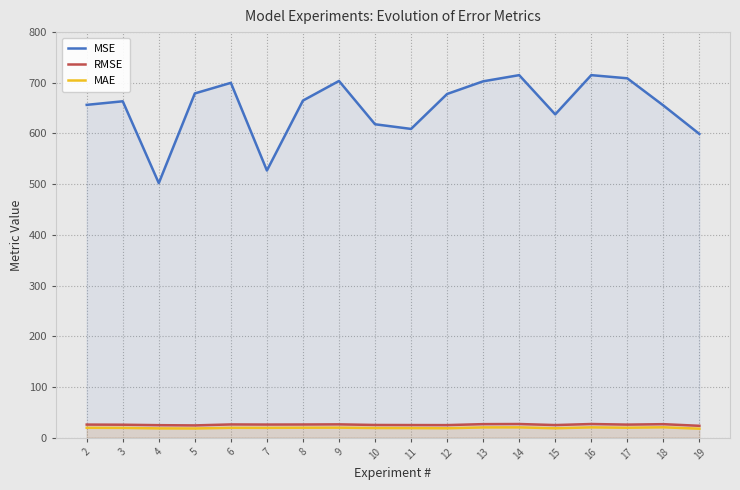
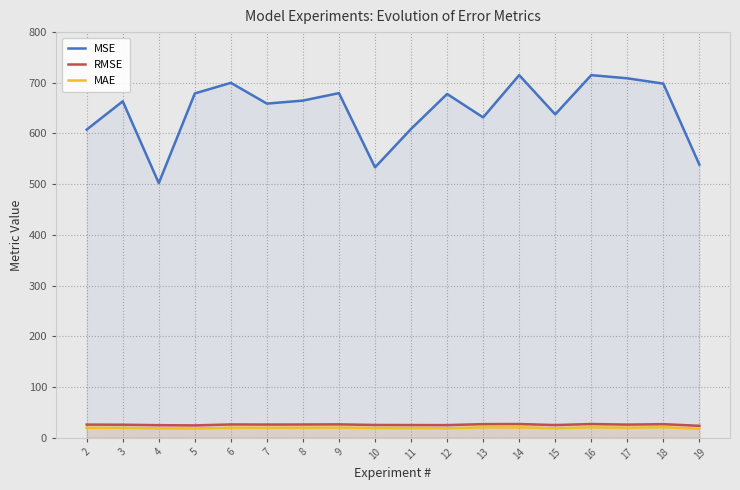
  {
    "MSE": {
-     "2": 660,
+     "2": 610,
      "3": 660,
      "4": 500,
      "5": 680,
      "6": 700,
-     "7": 530,
+     "7": 660,
      "8": 660,
-     "9": 700,
-     "10": 620,
+     "9": 680,
+     "10": 530,
      "11": 610,
      "12": 680,
-     "13": 700,
+     "13": 630,
      "14": 720,
      "15": 640,
      "16": 720,
      "17": 710,
-     "18": 660,
-     "19": 600
+     "18": 700,
+     "19": 540
    },
    "RMSE": {
      "2": 30,
      "3": 30,
      "4": 20,
      "5": 20,
      "6": 30,
      "7": 30,
      "8": 30,
      "9": 30,
      "10": 20,
      "11": 20,
      "12": 20,
      "13": 30,
      "14": 30,
      "15": 20,
      "16": 30,
      "17": 30,
      "18": 30,
      "19": 20
    },
    "MAE": {
      "2": 20,
      "3": 20,
      "4": 20,
      "5": 20,
      "6": 20,
      "7": 20,
      "8": 20,
      "9": 20,
      "10": 20,
      "11": 20,
      "12": 20,
      "13": 20,
      "14": 20,
      "15": 20,
      "16": 20,
      "17": 20,
      "18": 20,
      "19": 20
    }
  }
